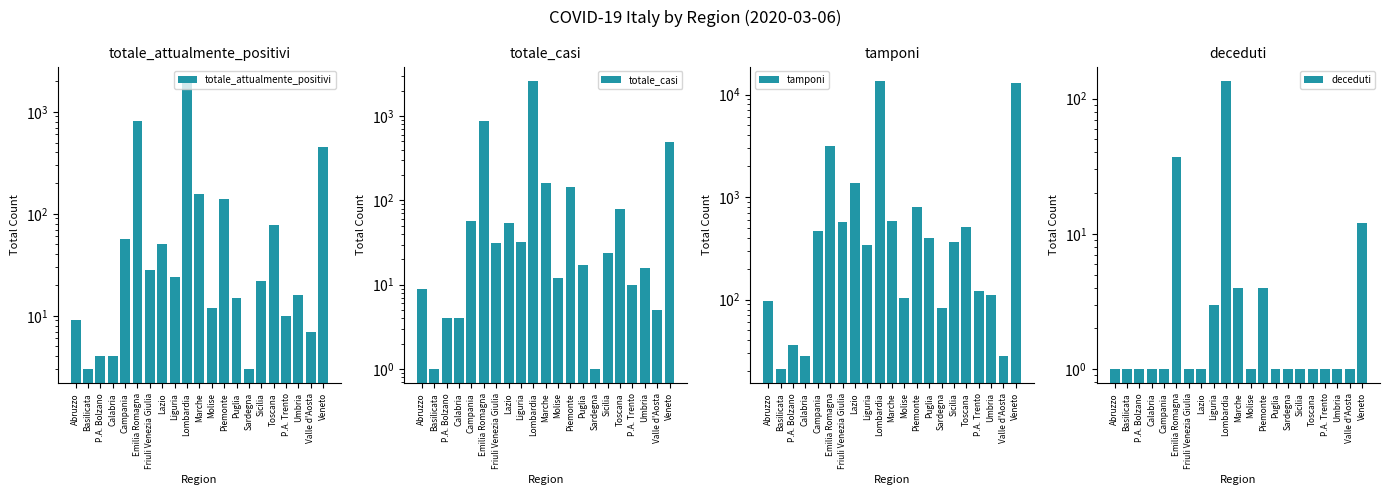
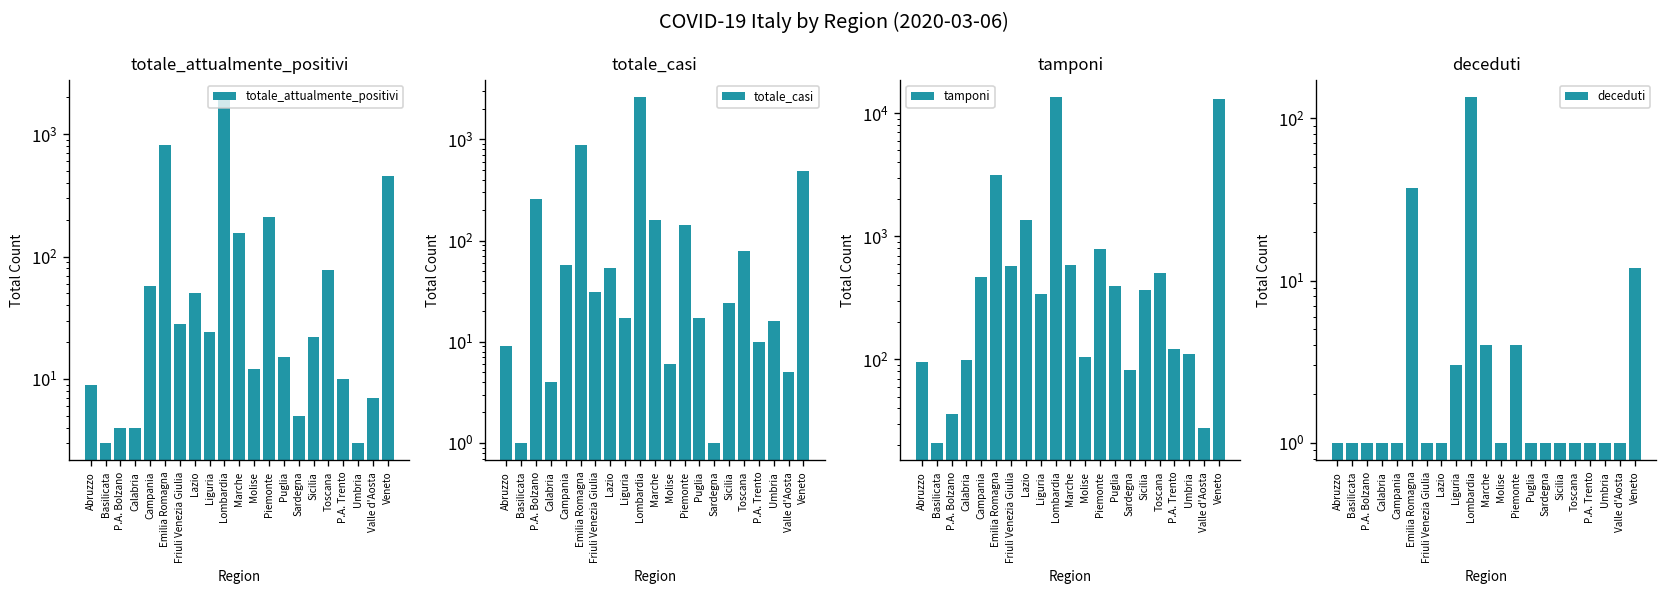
  {
    "totale_attualmente_positivi": {
      "Abruzzo": 9,
      "Basilicata": 3,
      "P.A. Bolzano": 4,
      "Calabria": 4,
      "Campania": 60,
      "Emilia Romagna": 800,
      "Friuli Venezia Giulia": 28,
      "Lazio": 50,
      "Liguria": 24,
      "Marche": 160,
      "Molise": 12,
-     "Piemonte": 140,
+     "Piemonte": 210,
      "Puglia": 15,
-     "Sardegna": 3,
+     "Sardegna": 5,
      "Sicilia": 22,
      "Toscana": 80,
      "P.A. Trento": 10,
-     "Umbria": 16,
+     "Umbria": 3,
      "Valle d'Aosta": 7,
      "Veneto": 500
    },
    "totale_casi": {
      "Abruzzo": 9,
      "Basilicata": 1,
-     "P.A. Bolzano": 4,
+     "P.A. Bolzano": 260,
      "Calabria": 4,
      "Campania": 60,
      "Emilia Romagna": 900,
      "Friuli Venezia Giulia": 31,
      "Lazio": 50,
-     "Liguria": 32,
+     "Liguria": 17,
      "Lombardia": 2600,
      "Marche": 160,
-     "Molise": 12,
+     "Molise": 6,
      "Piemonte": 140,
      "Puglia": 17,
      "Sardegna": 1,
      "Sicilia": 24,
      "Toscana": 80,
      "P.A. Trento": 10,
      "Umbria": 16,
      "Valle d'Aosta": 5,
      "Veneto": 500
    },
    "tamponi": {
      "Abruzzo": 100,
      "Basilicata": 21,
      "P.A. Bolzano": 36,
-     "Calabria": 28,
+     "Calabria": 100,
      "Campania": 500,
      "Emilia Romagna": 3100,
      "Friuli Venezia Giulia": 600,
      "Lazio": 1400,
      "Liguria": 340,
      "Lombardia": 14000,
      "Marche": 600,
      "Molise": 100,
      "Piemonte": 800,
      "Puglia": 400,
      "Sardegna": 80,
      "Sicilia": 370,
      "Toscana": 500,
      "P.A. Trento": 120,
      "Umbria": 110,
      "Valle d'Aosta": 28,
      "Veneto": 13000
    },
    "deceduti": {
      "Abruzzo": 1.0,
      "Basilicata": 1.0,
      "P.A. Bolzano": 1.0,
      "Calabria": 1.0,
      "Campania": 1.0,
      "Emilia Romagna": 37,
      "Friuli Venezia Giulia": 1.0,
      "Lazio": 1.0,
      "Liguria": 3.0,
      "Lombardia": 140,
      "Marche": 4.0,
      "Molise": 1.0,
      "Piemonte": 4.0,
      "Puglia": 1.0,
      "Sardegna": 1.0,
      "Sicilia": 1.0,
      "Toscana": 1.0,
      "P.A. Trento": 1.0,
      "Umbria": 1.0,
      "Valle d'Aosta": 1.0,
      "Veneto": 12
    }
  }
